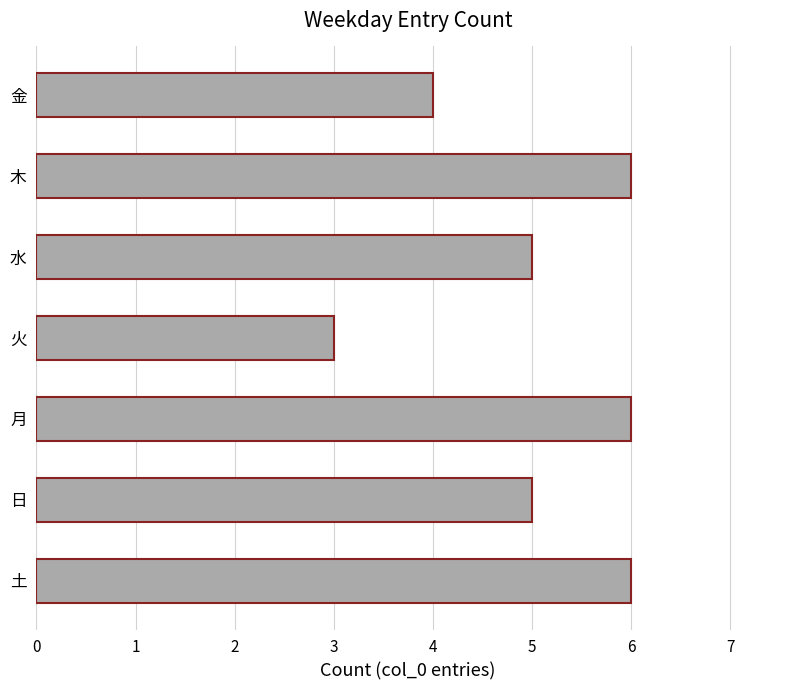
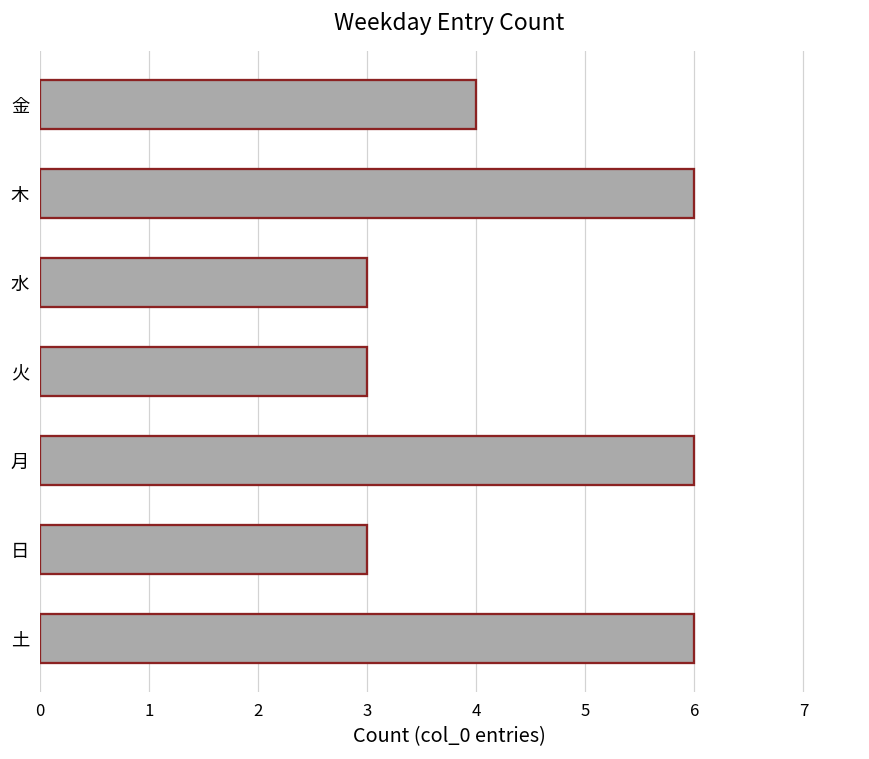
  {
    "金": 4,
    "木": 6,
-   "水": 5,
+   "水": 3,
    "火": 3,
    "月": 6,
-   "日": 5,
+   "日": 3,
    "土": 6
  }
